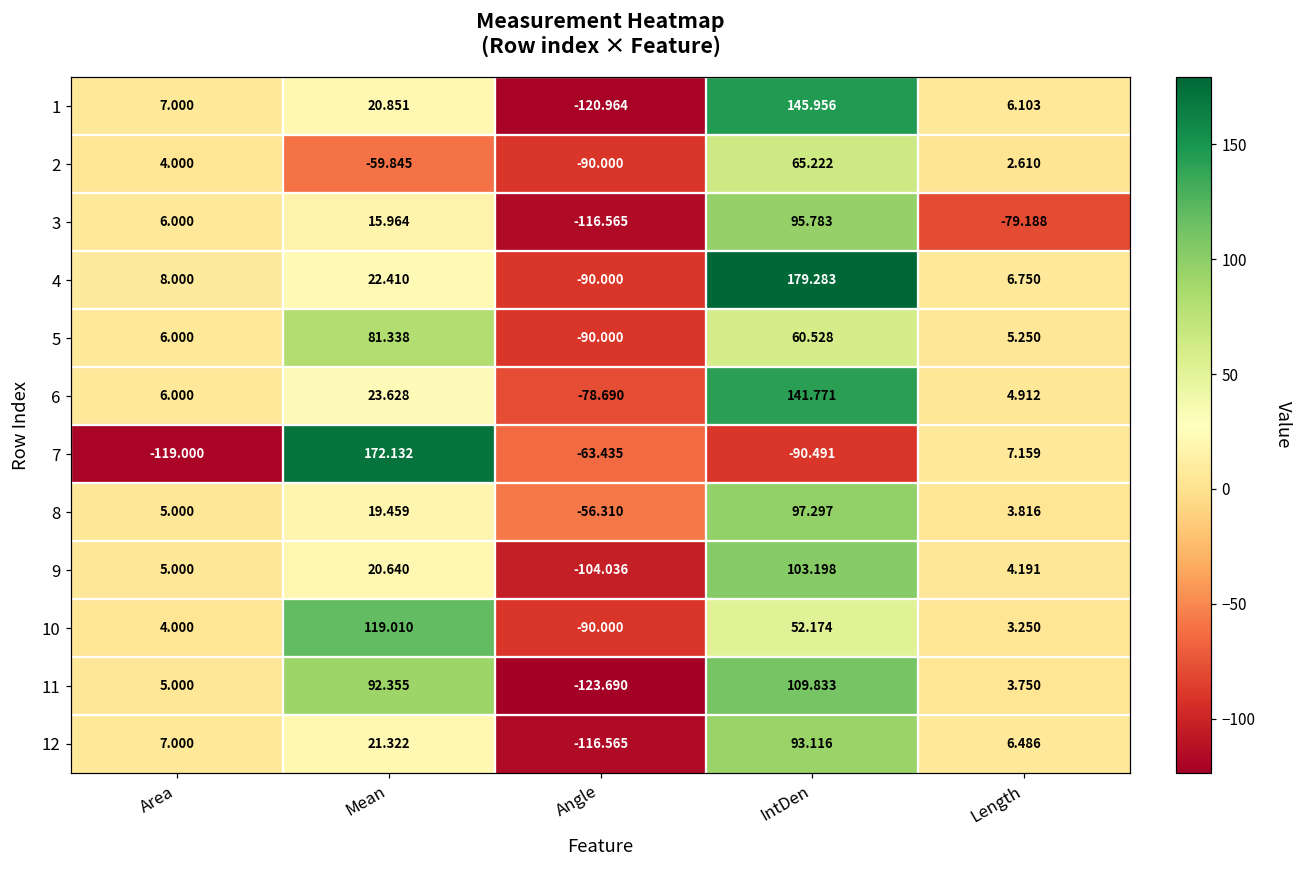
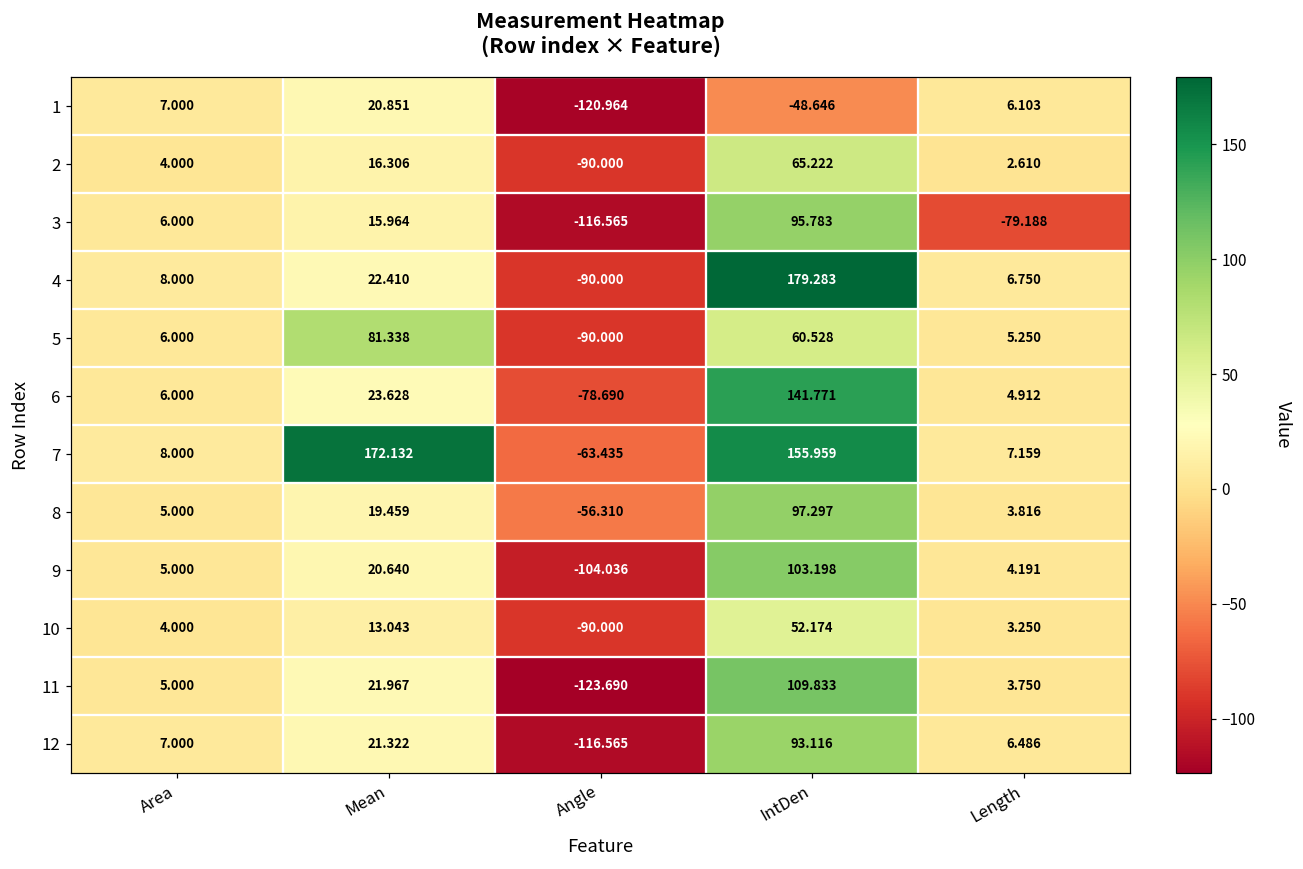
  {
    "1": {
      "Area": 7.000,
      "Mean": 20.851,
      "Angle": -120.964,
-     "IntDen": 145.956,
+     "IntDen": -48.646,
      "Length": 6.103
    },
    "2": {
      "Area": 4.000,
-     "Mean": -59.845,
+     "Mean": 16.306,
      "Angle": -90.000,
      "IntDen": 65.222,
      "Length": 2.610
    },
    "3": {
      "Area": 6.000,
      "Mean": 15.964,
      "Angle": -116.565,
      "IntDen": 95.783,
      "Length": -79.188
    },
    "4": {
      "Area": 8.000,
      "Mean": 22.410,
      "Angle": -90.000,
      "IntDen": 179.283,
      "Length": 6.750
    },
    "5": {
      "Area": 6.000,
      "Mean": 81.338,
      "Angle": -90.000,
      "IntDen": 60.528,
      "Length": 5.250
    },
    "6": {
      "Area": 6.000,
      "Mean": 23.628,
      "Angle": -78.690,
      "IntDen": 141.771,
      "Length": 4.912
    },
    "7": {
-     "Area": -119.000,
+     "Area": 8.000,
      "Mean": 172.132,
      "Angle": -63.435,
-     "IntDen": -90.491,
+     "IntDen": 155.959,
      "Length": 7.159
    },
    "8": {
      "Area": 5.000,
      "Mean": 19.459,
      "Angle": -56.310,
      "IntDen": 97.297,
      "Length": 3.816
    },
    "9": {
      "Area": 5.000,
      "Mean": 20.640,
      "Angle": -104.036,
      "IntDen": 103.198,
      "Length": 4.191
    },
    "10": {
      "Area": 4.000,
-     "Mean": 119.010,
+     "Mean": 13.043,
      "Angle": -90.000,
      "IntDen": 52.174,
      "Length": 3.250
    },
    "11": {
      "Area": 5.000,
-     "Mean": 92.355,
+     "Mean": 21.967,
      "Angle": -123.690,
      "IntDen": 109.833,
      "Length": 3.750
    },
    "12": {
      "Area": 7.000,
      "Mean": 21.322,
      "Angle": -116.565,
      "IntDen": 93.116,
      "Length": 6.486
    }
  }
